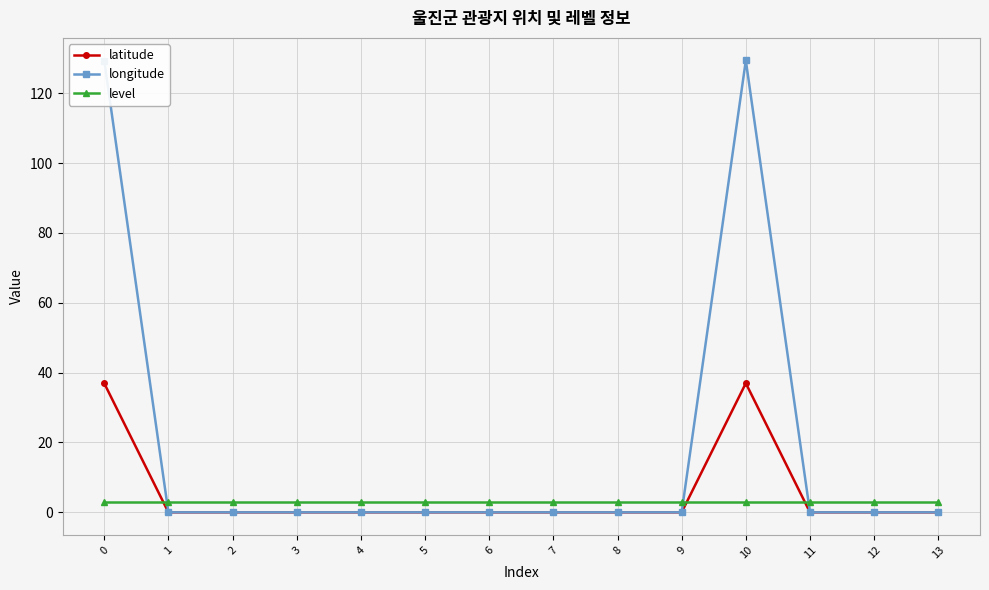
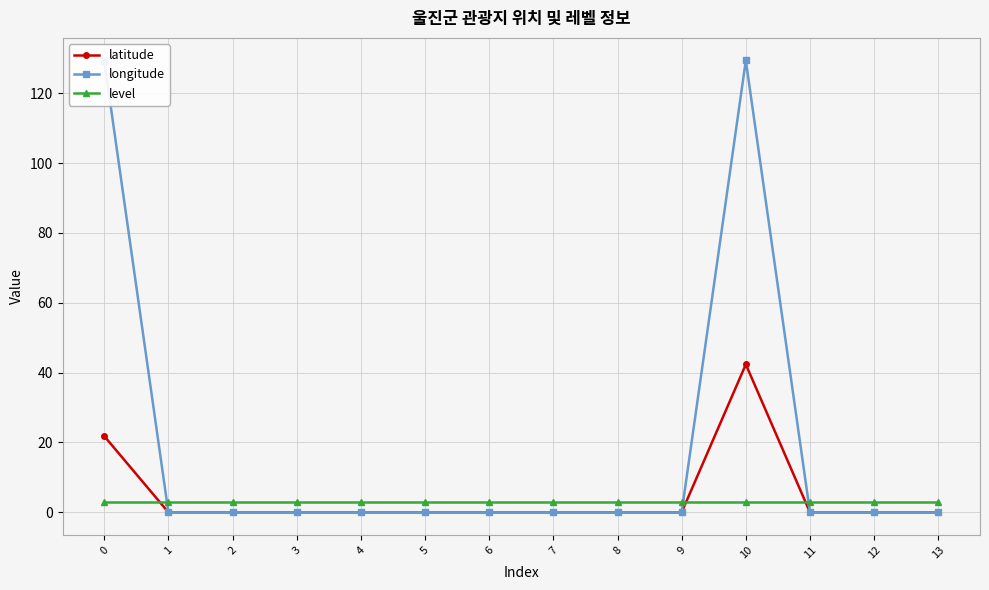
  {
    "latitude": {
-     "0": 37,
-     "10": 37
+     "0": 22,
+     "10": 42
    },
    "longitude": {
      "10": 129
    },
    "level": {
      "0": 3,
      "1": 3,
      "2": 3,
      "3": 3,
      "4": 3,
      "5": 3,
      "6": 3,
      "7": 3,
      "8": 3,
      "9": 3,
      "10": 3,
      "11": 3,
      "12": 3,
      "13": 3
    }
  }
